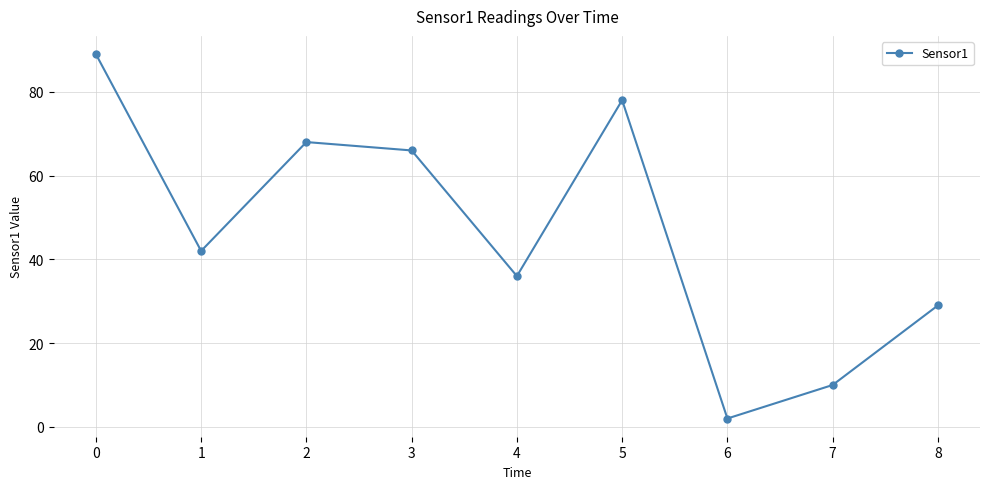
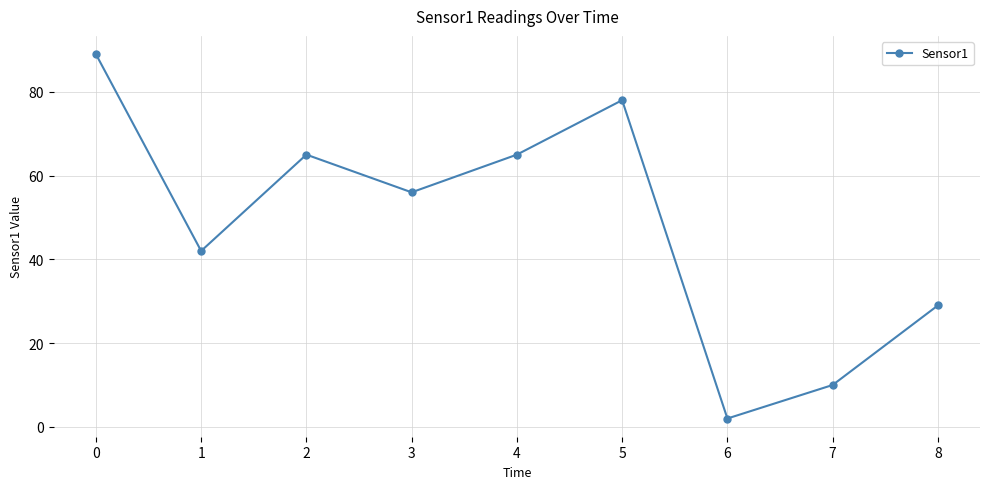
  {
    "0": 89,
    "1": 42,
-   "2": 68,
-   "3": 66,
-   "4": 36,
+   "2": 65,
+   "3": 56,
+   "4": 65,
    "5": 78,
    "6": 2,
    "7": 10,
    "8": 29
  }
